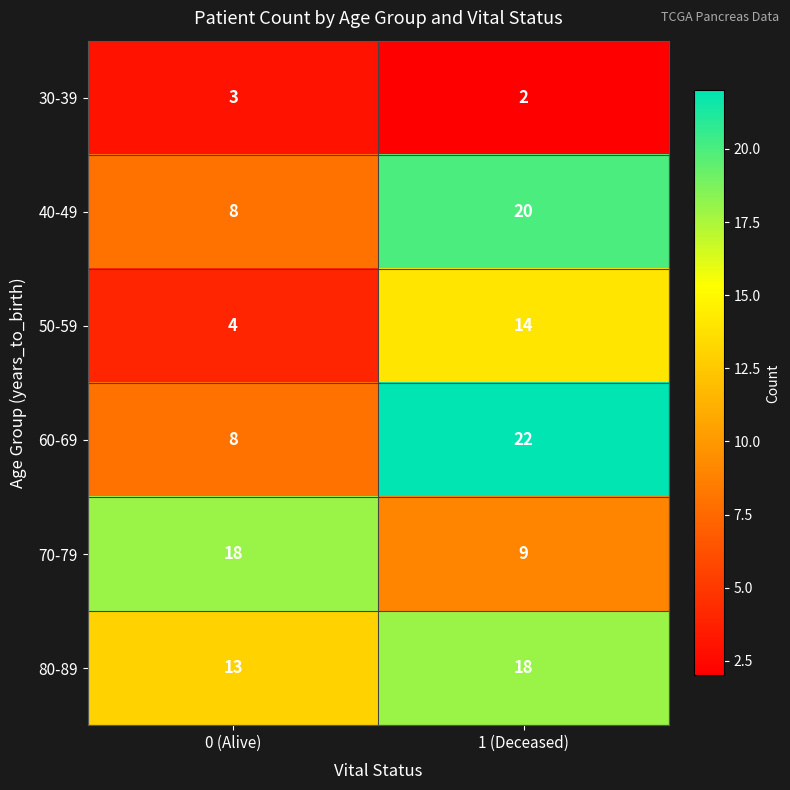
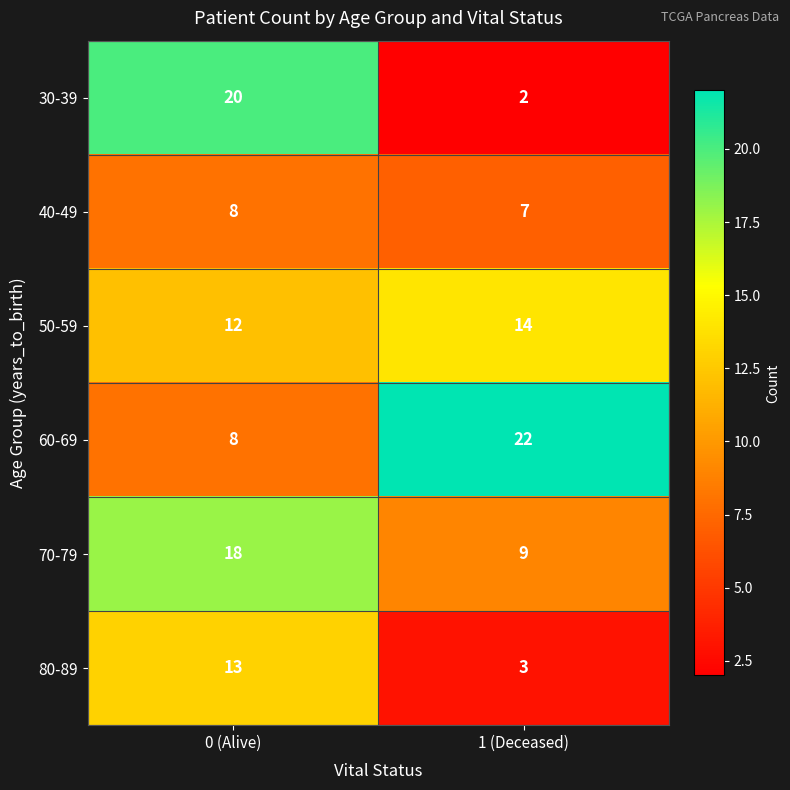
  {
    "30-39": {
-     "0 (Alive)": 3,
+     "0 (Alive)": 20,
      "1 (Deceased)": 2
    },
    "40-49": {
      "0 (Alive)": 8,
-     "1 (Deceased)": 20
+     "1 (Deceased)": 7
    },
    "50-59": {
-     "0 (Alive)": 4,
+     "0 (Alive)": 12,
      "1 (Deceased)": 14
    },
    "60-69": {
      "0 (Alive)": 8,
      "1 (Deceased)": 22
    },
    "70-79": {
      "0 (Alive)": 18,
      "1 (Deceased)": 9
    },
    "80-89": {
      "0 (Alive)": 13,
-     "1 (Deceased)": 18
+     "1 (Deceased)": 3
    }
  }
